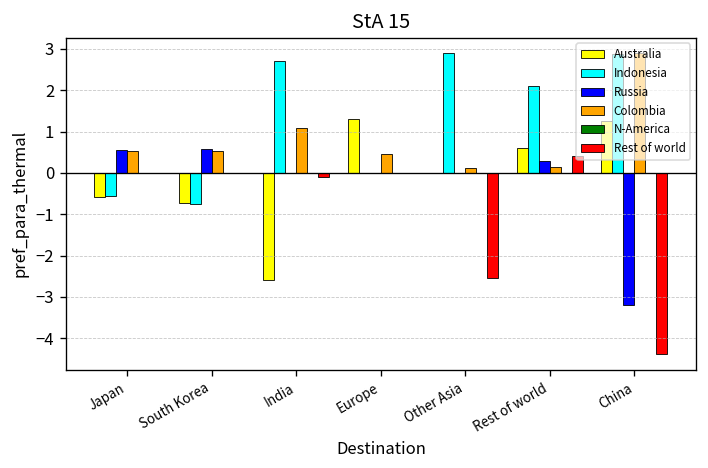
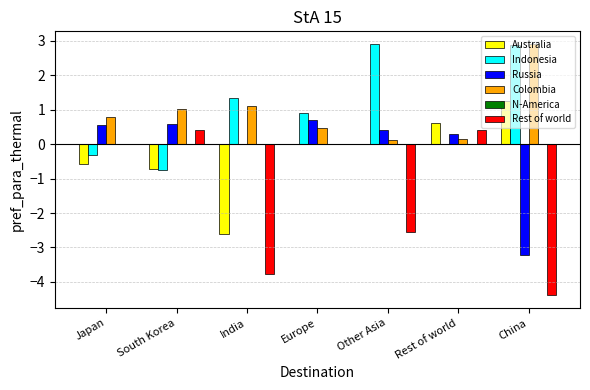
  {
    "Australia": {
      "Japan": -0.6,
      "South Korea": -0.7,
      "India": -2.6,
-     "Europe": 1.3,
+     "Europe": 0.0,
      "Rest of world": 0.6
    },
    "Indonesia": {
-     "Japan": -0.6,
+     "Japan": -0.3,
      "South Korea": -0.7,
-     "India": 2.7,
-     "Europe": 0.0,
+     "India": 1.3,
+     "Europe": 0.9,
      "Other Asia": 2.9,
-     "Rest of world": 2.1
+     "Rest of world": 0.0
    },
    "Russia": {
      "Japan": 0.6,
      "South Korea": 0.6,
      "India": 0.0,
-     "Europe": 0.0,
-     "Other Asia": 0.0,
+     "Europe": 0.7,
+     "Other Asia": 0.4,
      "Rest of world": 0.3,
      "China": -3.2
    },
    "Colombia": {
-     "Japan": 0.5,
-     "South Korea": 0.5,
+     "Japan": 0.8,
+     "South Korea": 1.0,
      "India": 1.1,
      "Europe": 0.5,
      "Other Asia": 0.1,
      "Rest of world": 0.2
    },
    "N-America": {
      "Japan": 0.0,
      "South Korea": 0.0,
      "India": 0.0,
      "Europe": 0.0,
      "Other Asia": 0.0,
      "Rest of world": 0.0,
      "China": 0.0
    },
    "Rest of world": {
      "Japan": 0.0,
-     "South Korea": 0.0,
-     "India": -0.1,
+     "South Korea": 0.4,
+     "India": -3.8,
      "Europe": 0.0,
      "Other Asia": -2.5,
      "Rest of world": 0.4,
      "China": -4.4
    }
  }
